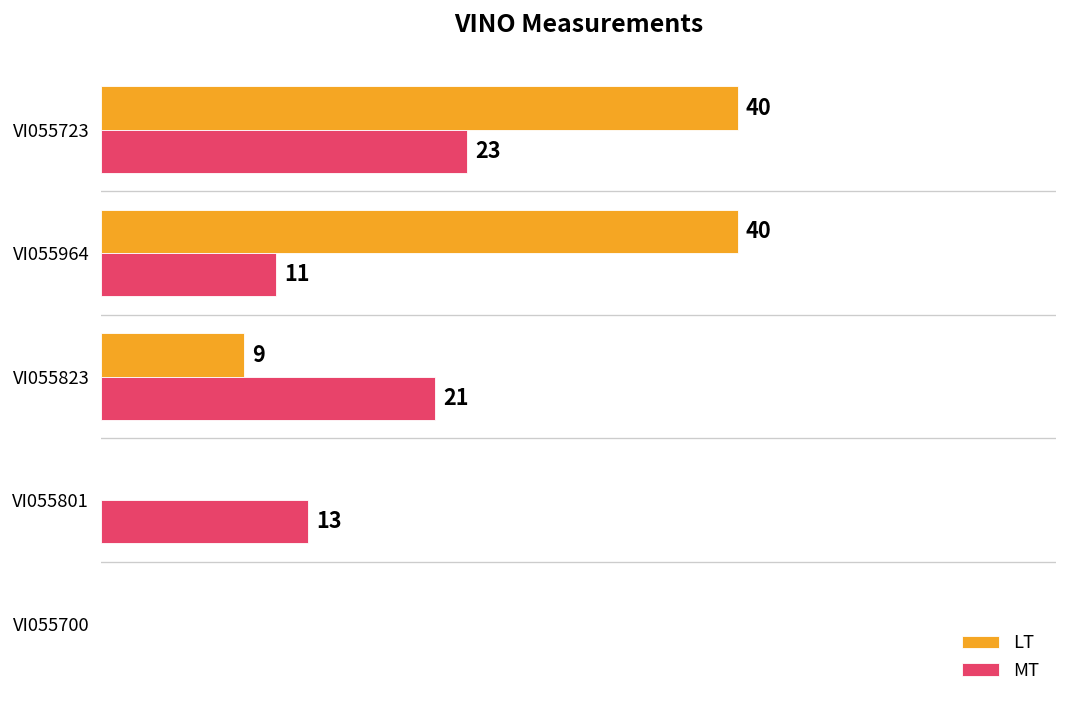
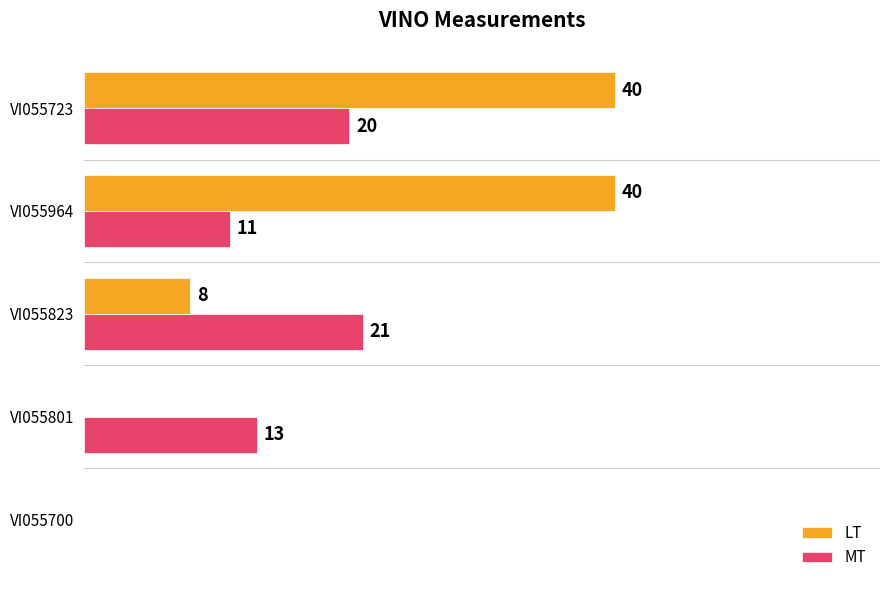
  {
    "LT": {
      "VI055723": 40,
      "VI055964": 40,
-     "VI055823": 9
+     "VI055823": 8
    },
    "MT": {
-     "VI055723": 23,
+     "VI055723": 20,
      "VI055964": 11,
      "VI055823": 21,
      "VI055801": 13
    }
  }
